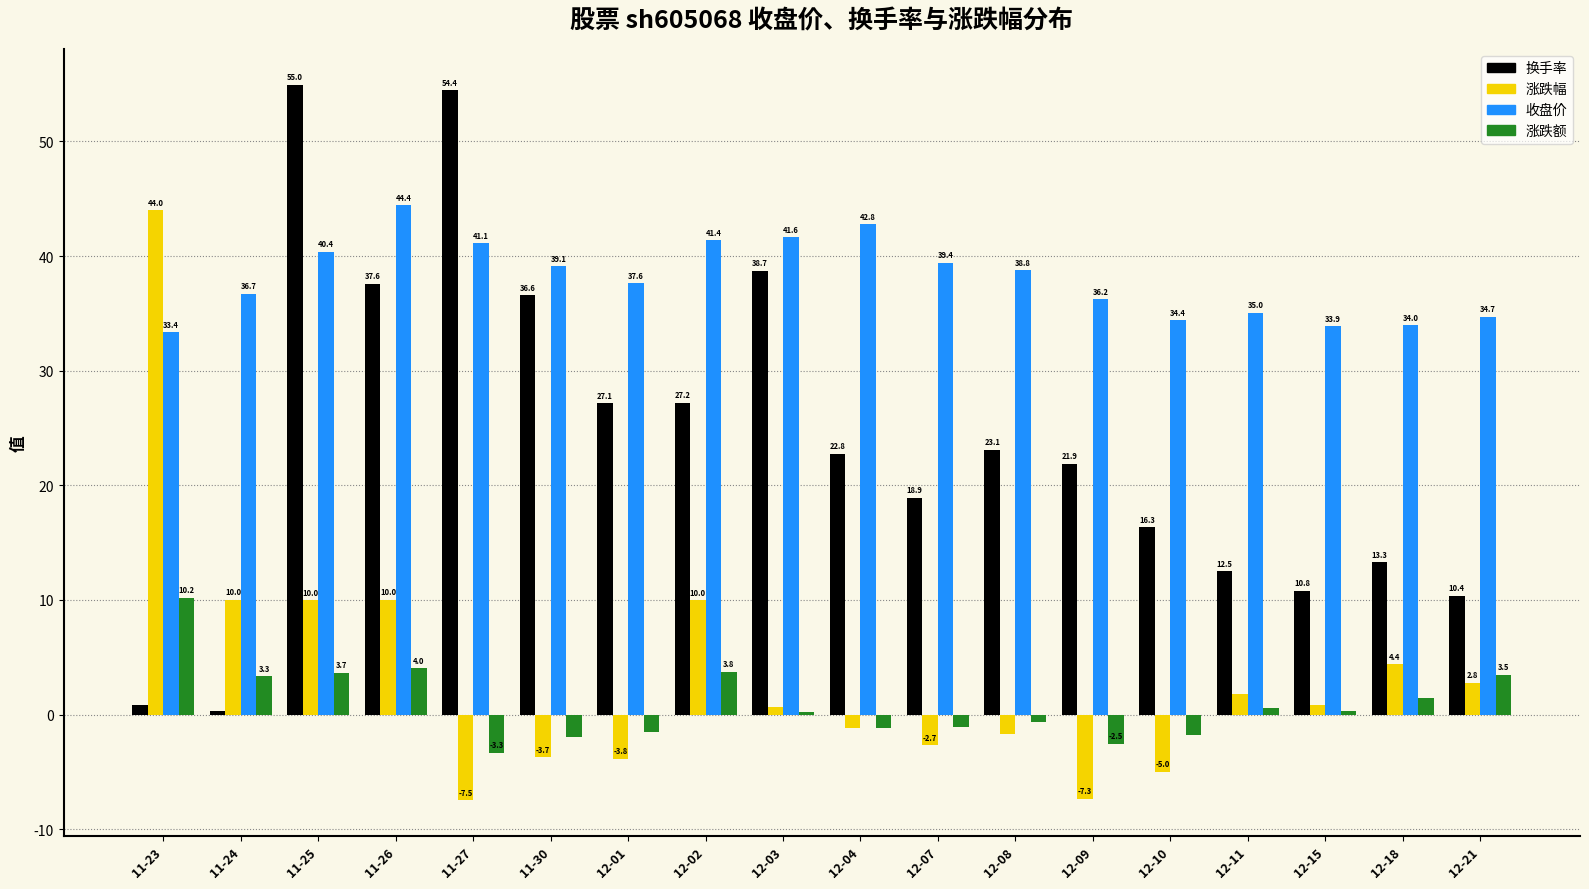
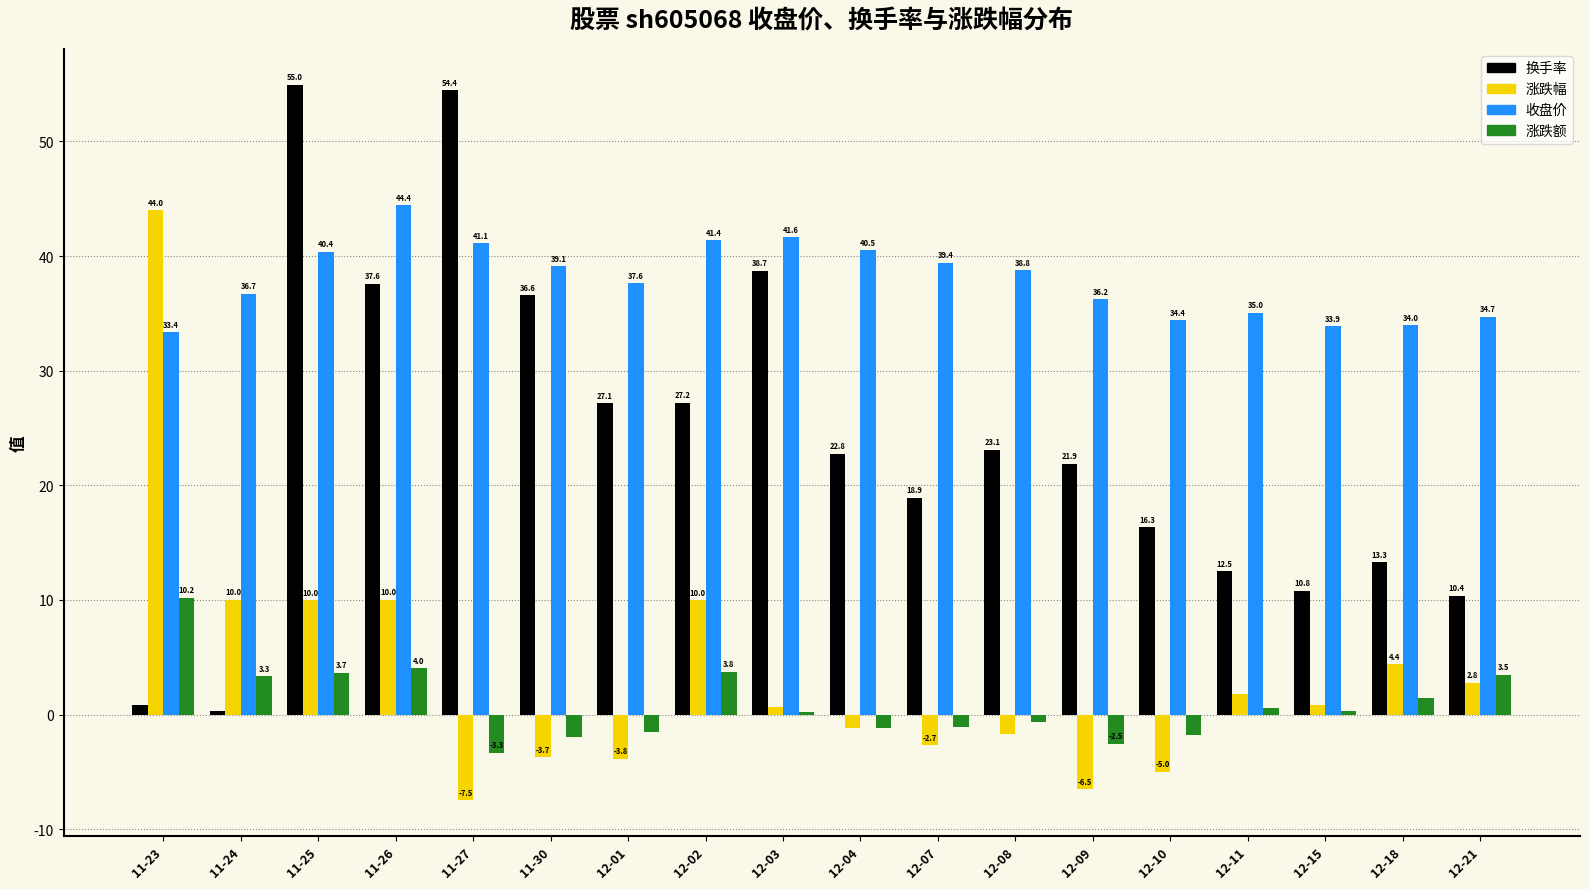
  {
    "换手率": {
      "11-25": 55.0,
      "11-26": 37.6,
      "11-27": 54.4,
      "11-30": 36.6,
      "12-01": 27.1,
      "12-02": 27.2,
      "12-03": 38.7,
      "12-04": 22.8,
      "12-07": 18.9,
      "12-08": 23.1,
      "12-09": 21.9,
      "12-10": 16.3,
      "12-11": 12.5,
      "12-15": 10.8,
      "12-18": 13.3,
      "12-21": 10.4
    },
    "涨跌幅": {
      "11-23": 44.0,
      "11-24": 10.0,
      "11-25": 10.0,
      "11-26": 10.0,
      "11-27": -7.5,
      "11-30": -3.7,
      "12-01": -3.8,
      "12-02": 10.0,
      "12-07": -2.7,
-     "12-09": -7.3,
+     "12-09": -6.5,
      "12-10": -5.0,
      "12-18": 4.4,
      "12-21": 2.8
    },
    "收盘价": {
      "11-23": 33.4,
      "11-24": 36.7,
      "11-25": 40.4,
      "11-26": 44.4,
      "11-27": 41.1,
      "11-30": 39.1,
      "12-01": 37.6,
      "12-02": 41.4,
      "12-03": 41.6,
-     "12-04": 42.8,
+     "12-04": 40.5,
      "12-07": 39.4,
      "12-08": 38.8,
      "12-09": 36.2,
      "12-10": 34.4,
      "12-11": 35.0,
      "12-15": 33.9,
      "12-18": 34.0,
      "12-21": 34.7
    },
    "涨跌额": {
      "11-23": 10.2,
      "11-24": 3.3,
      "11-25": 3.7,
      "11-26": 4.0,
      "11-27": -3.3,
      "12-02": 3.8,
      "12-09": -2.5,
      "12-21": 3.5
    }
  }
